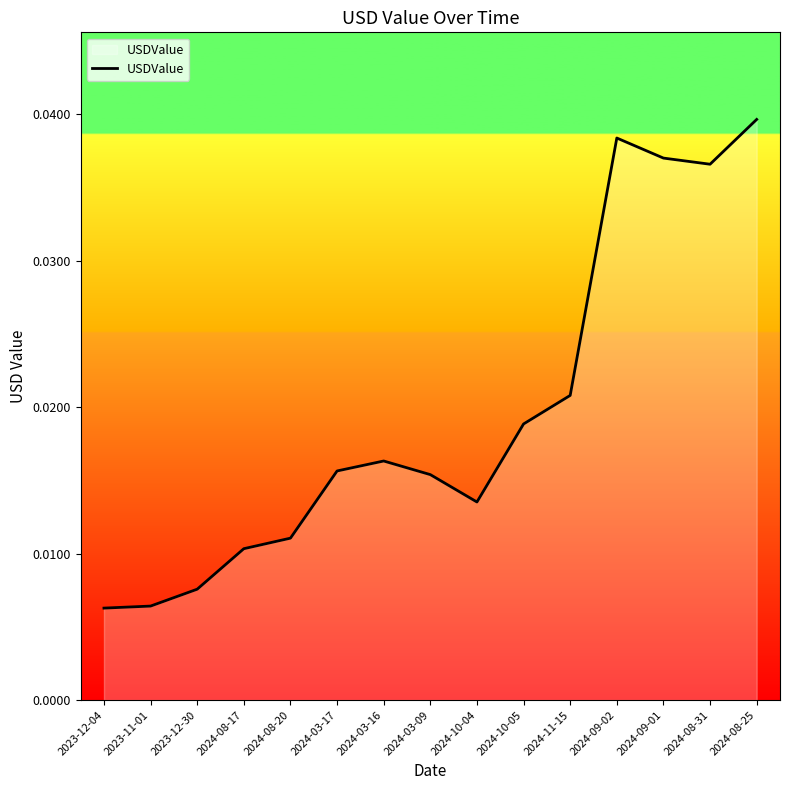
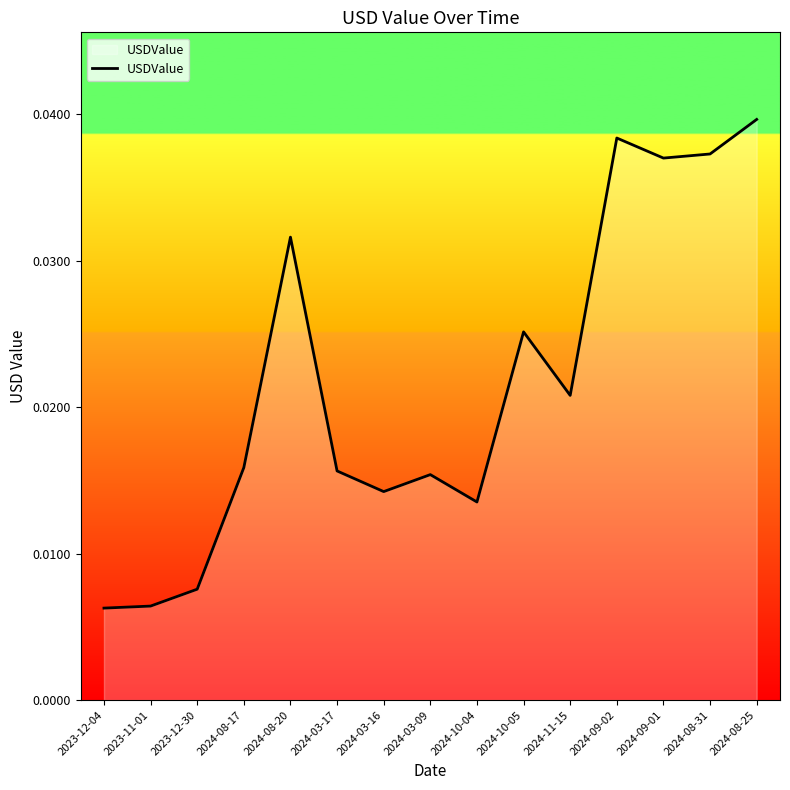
  {
    "2023-12-04": 0.0063,
    "2023-11-01": 0.0064,
    "2023-12-30": 0.0076,
-   "2024-08-17": 0.0103,
-   "2024-08-20": 0.0111,
+   "2024-08-17": 0.0159,
+   "2024-08-20": 0.0316,
    "2024-03-17": 0.0157,
-   "2024-03-16": 0.0163,
+   "2024-03-16": 0.0142,
    "2024-03-09": 0.0154,
    "2024-10-04": 0.0135,
-   "2024-10-05": 0.0189,
+   "2024-10-05": 0.0252,
    "2024-11-15": 0.0208,
    "2024-09-02": 0.0384,
    "2024-09-01": 0.0370,
-   "2024-08-31": 0.0366,
+   "2024-08-31": 0.0373,
    "2024-08-25": 0.0397
  }
